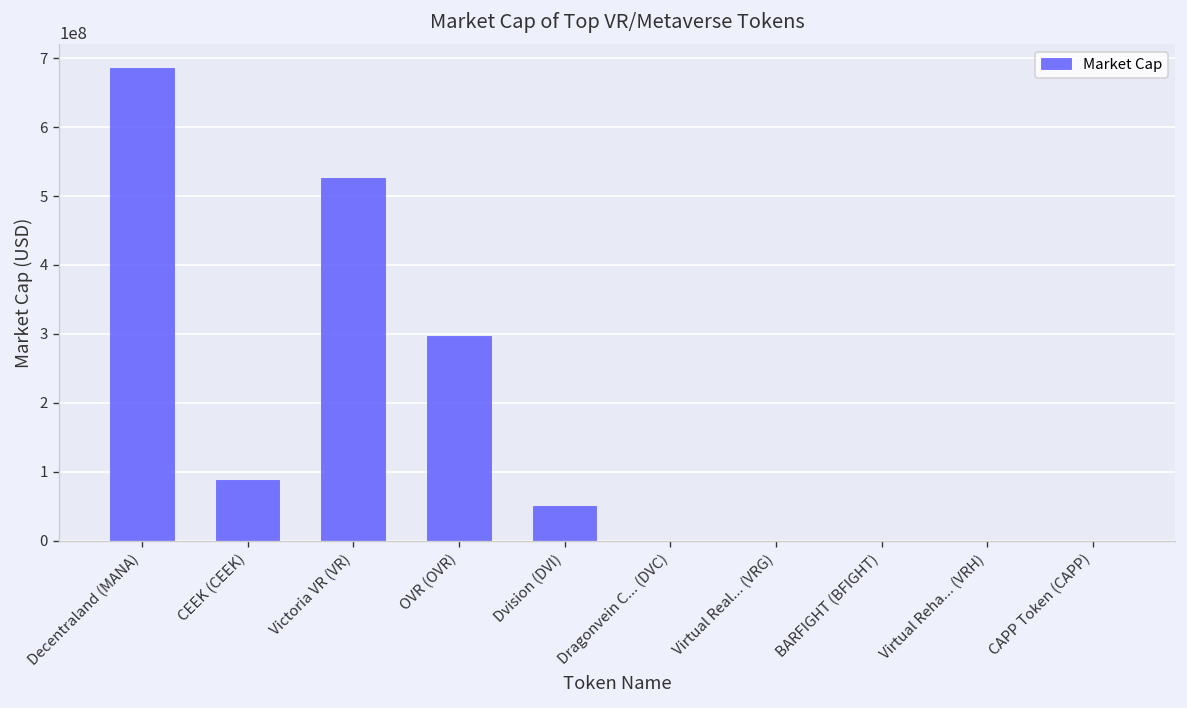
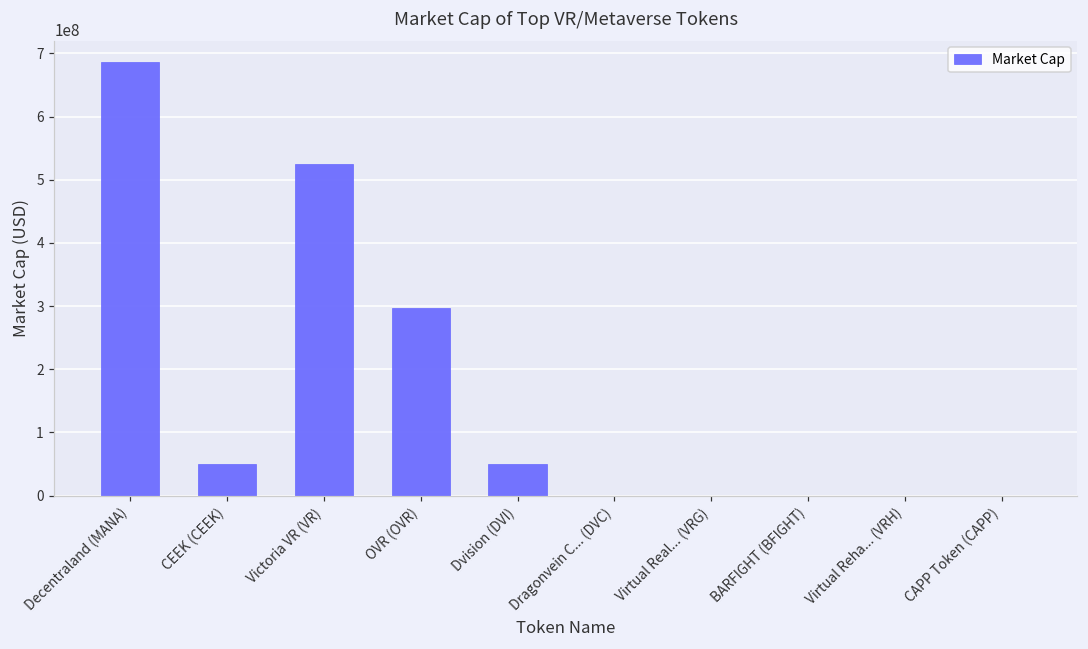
  {
    "Decentraland (MANA)": 690000000,
-   "CEEK (CEEK)": 90000000,
+   "CEEK (CEEK)": 50000000,
    "Victoria VR (VR)": 530000000,
    "OVR (OVR)": 300000000,
    "Dvision (DVI)": 50000000,
    "Virtual Real... (VRG)": 0,
    "BARFIGHT (BFIGHT)": 0,
    "Virtual Reha... (VRH)": 0,
    "CAPP Token (CAPP)": 0
  }
